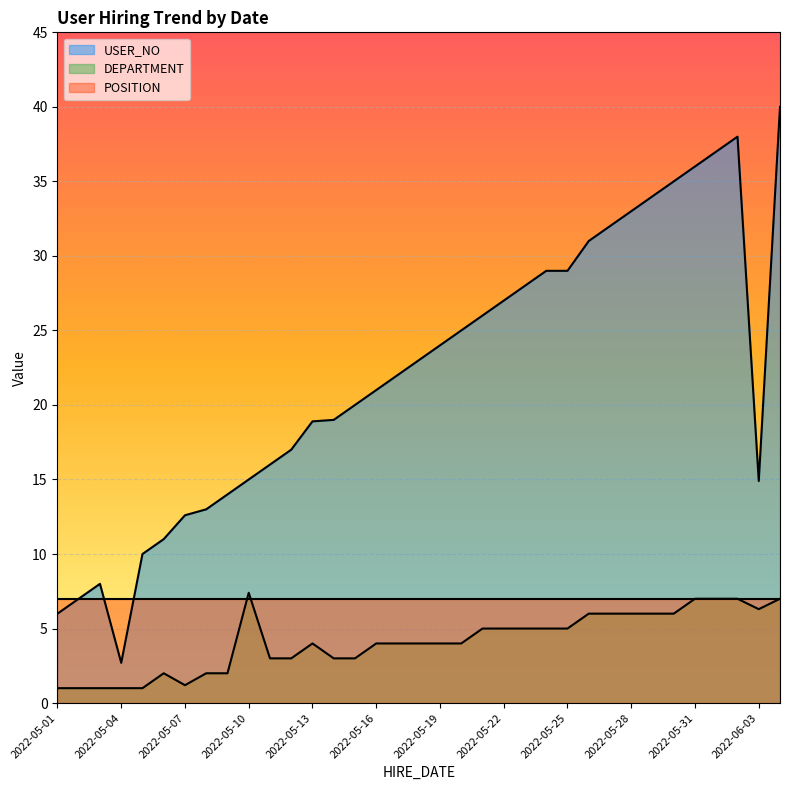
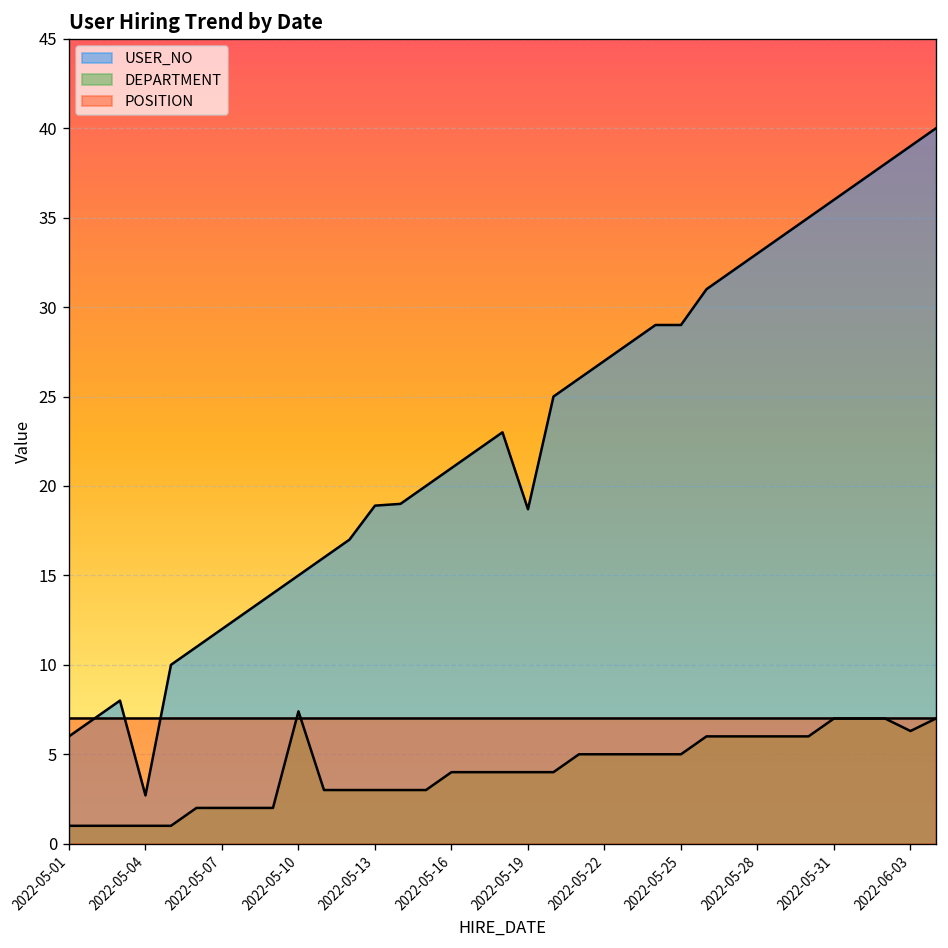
  {
    "USER_NO": {
      "2022-05-01": 6.0,
      "2022-05-04": 2.7,
-     "2022-05-07": 12.6,
+     "2022-05-07": 12.0,
      "2022-05-10": 15.0,
      "2022-05-13": 18.9,
      "2022-05-16": 21.0,
-     "2022-05-19": 24.0,
+     "2022-05-19": 18.7,
      "2022-05-22": 27.0,
      "2022-05-25": 29.0,
      "2022-05-28": 33.0,
      "2022-05-31": 36.0,
-     "2022-06-03": 14.9
+     "2022-06-03": 39.0
    },
    "DEPARTMENT": {
      "2022-05-01": 1.0,
      "2022-05-04": 1.0,
-     "2022-05-07": 1.2,
+     "2022-05-07": 2.0,
      "2022-05-10": 7.4,
-     "2022-05-13": 4,
+     "2022-05-13": 3,
      "2022-05-16": 4.0,
      "2022-05-19": 4.0,
      "2022-05-22": 5.0,
      "2022-05-25": 5.0,
      "2022-05-28": 6.0,
      "2022-06-03": 6.3
    },
    "POSITION": {
      "2022-05-01": 7.0,
      "2022-05-04": 7.0,
      "2022-05-07": 7.0,
      "2022-05-10": 7.0,
      "2022-05-13": 7.0,
      "2022-05-16": 7.0,
      "2022-05-19": 7.0,
      "2022-05-22": 7.0,
      "2022-05-25": 7.0,
      "2022-05-28": 7.0,
      "2022-06-03": 7.0
    }
  }
